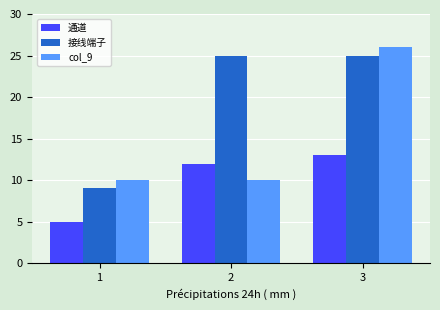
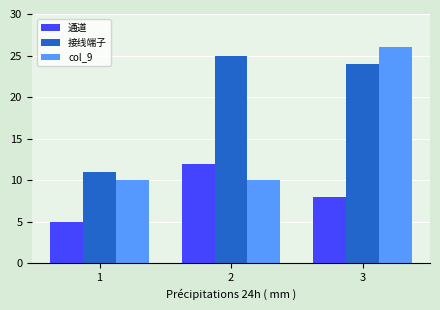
  {
    "通道": {
      "1": 5,
      "2": 12,
-     "3": 13
+     "3": 8
    },
    "接线端子": {
-     "1": 9,
+     "1": 11,
      "2": 25,
-     "3": 25
+     "3": 24
    },
    "col_9": {
      "1": 10,
      "2": 10,
      "3": 26
    }
  }
